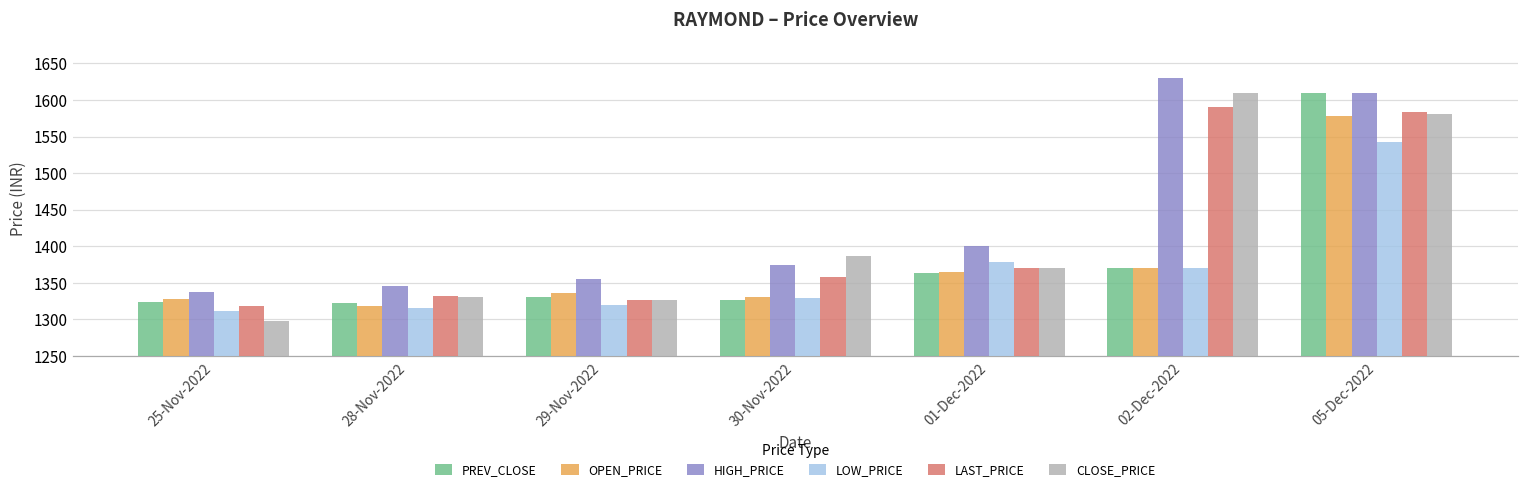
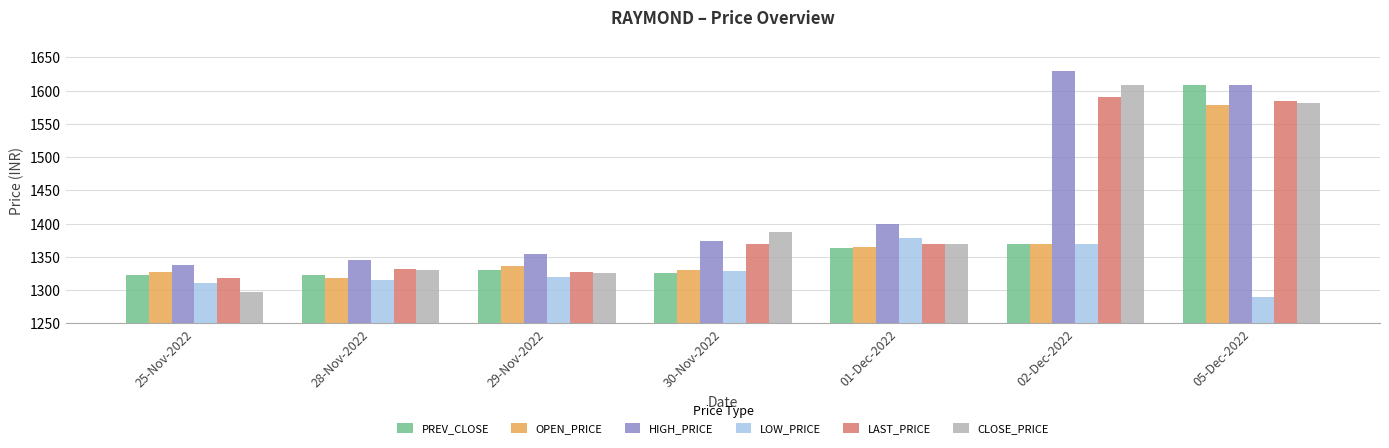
  {
    "PREV_CLOSE": {
      "25-Nov-2022": 1320,
      "28-Nov-2022": 1320,
      "29-Nov-2022": 1330,
      "30-Nov-2022": 1330,
      "01-Dec-2022": 1360,
      "02-Dec-2022": 1370,
      "05-Dec-2022": 1610
    },
    "OPEN_PRICE": {
      "25-Nov-2022": 1330,
      "28-Nov-2022": 1320,
      "29-Nov-2022": 1340,
      "30-Nov-2022": 1330,
      "01-Dec-2022": 1370,
      "02-Dec-2022": 1370,
      "05-Dec-2022": 1580
    },
    "HIGH_PRICE": {
      "25-Nov-2022": 1340,
      "28-Nov-2022": 1350,
      "29-Nov-2022": 1350,
      "30-Nov-2022": 1370,
      "01-Dec-2022": 1400,
      "02-Dec-2022": 1630,
      "05-Dec-2022": 1610
    },
    "LOW_PRICE": {
      "25-Nov-2022": 1310,
      "28-Nov-2022": 1320,
      "29-Nov-2022": 1320,
      "30-Nov-2022": 1330,
      "01-Dec-2022": 1380,
      "02-Dec-2022": 1370,
-     "05-Dec-2022": 1540
+     "05-Dec-2022": 1290
    },
    "LAST_PRICE": {
      "25-Nov-2022": 1320,
      "28-Nov-2022": 1330,
      "29-Nov-2022": 1330,
-     "30-Nov-2022": 1360,
+     "30-Nov-2022": 1370,
      "01-Dec-2022": 1370,
      "02-Dec-2022": 1590,
      "05-Dec-2022": 1580
    },
    "CLOSE_PRICE": {
      "25-Nov-2022": 1300,
      "28-Nov-2022": 1330,
      "29-Nov-2022": 1330,
      "30-Nov-2022": 1390,
      "01-Dec-2022": 1370,
      "02-Dec-2022": 1610,
      "05-Dec-2022": 1580
    }
  }
